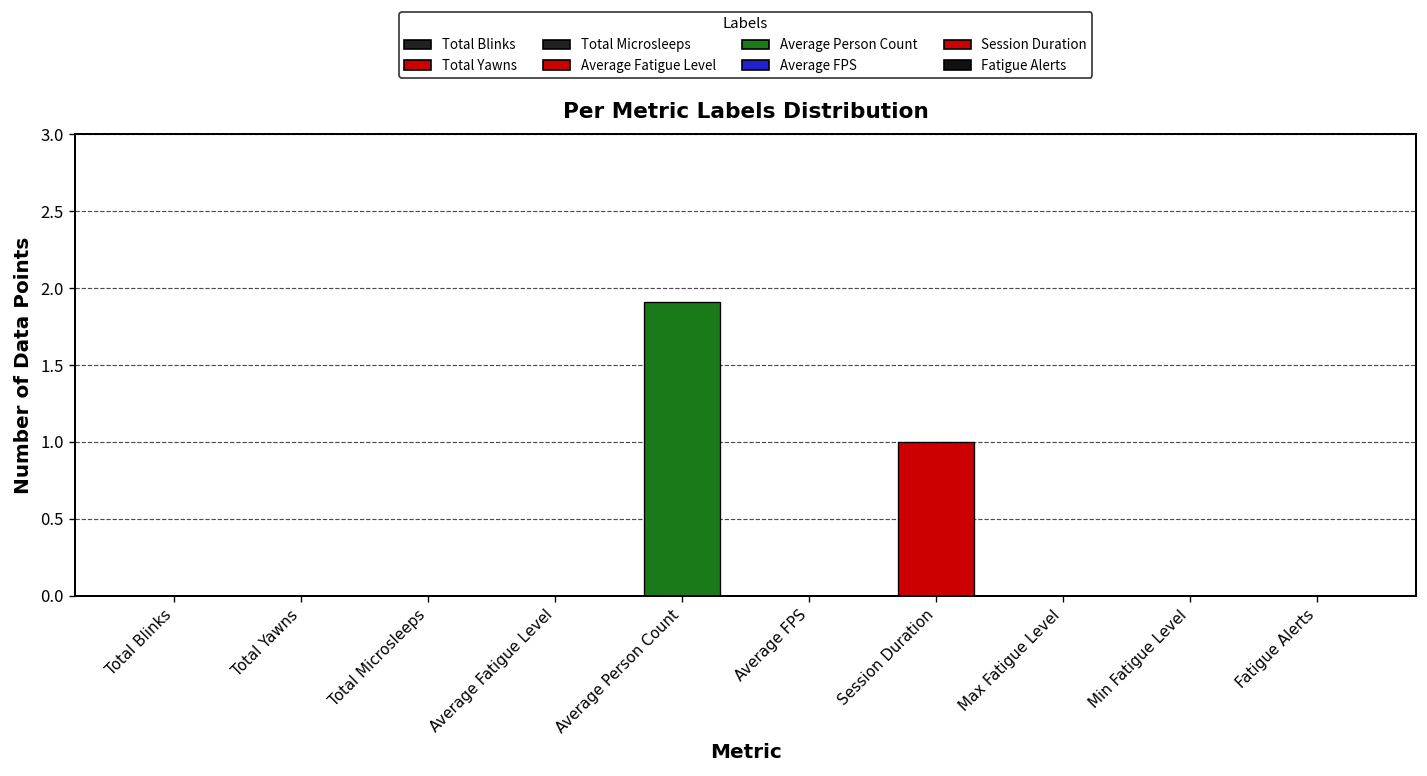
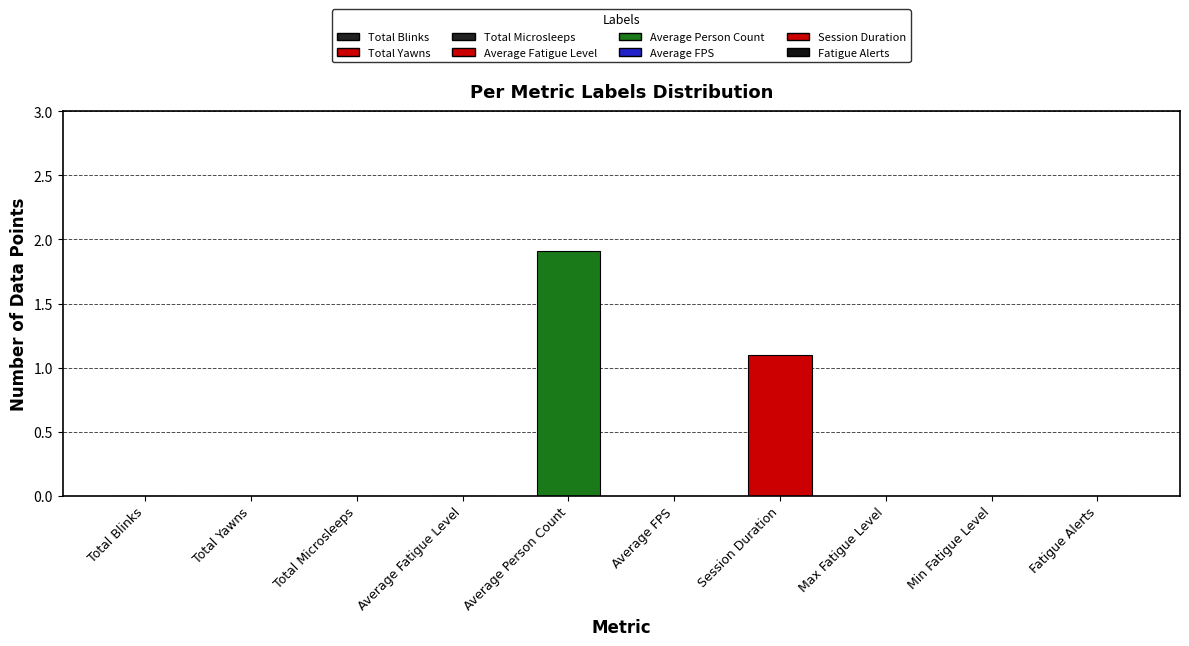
  {
    "Total Blinks": 0.0,
    "Total Yawns": 0.0,
    "Total Microsleeps": 0.0,
    "Average Fatigue Level": 0.0,
    "Average Person Count": 1.9,
    "Average FPS": 0.0,
-   "Session Duration": 1.0,
+   "Session Duration": 1.1,
    "Max Fatigue Level": 0.0,
    "Min Fatigue Level": 0.0,
    "Fatigue Alerts": 0.0
  }
